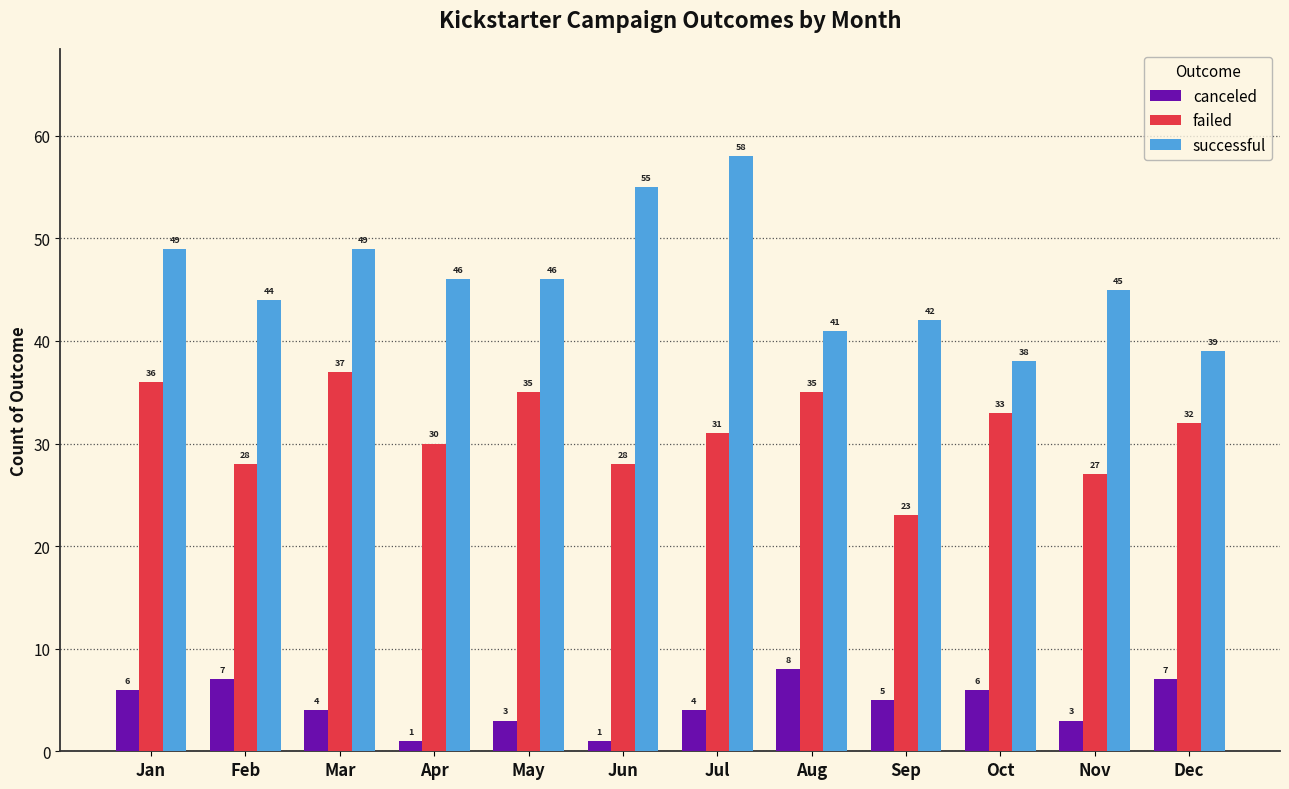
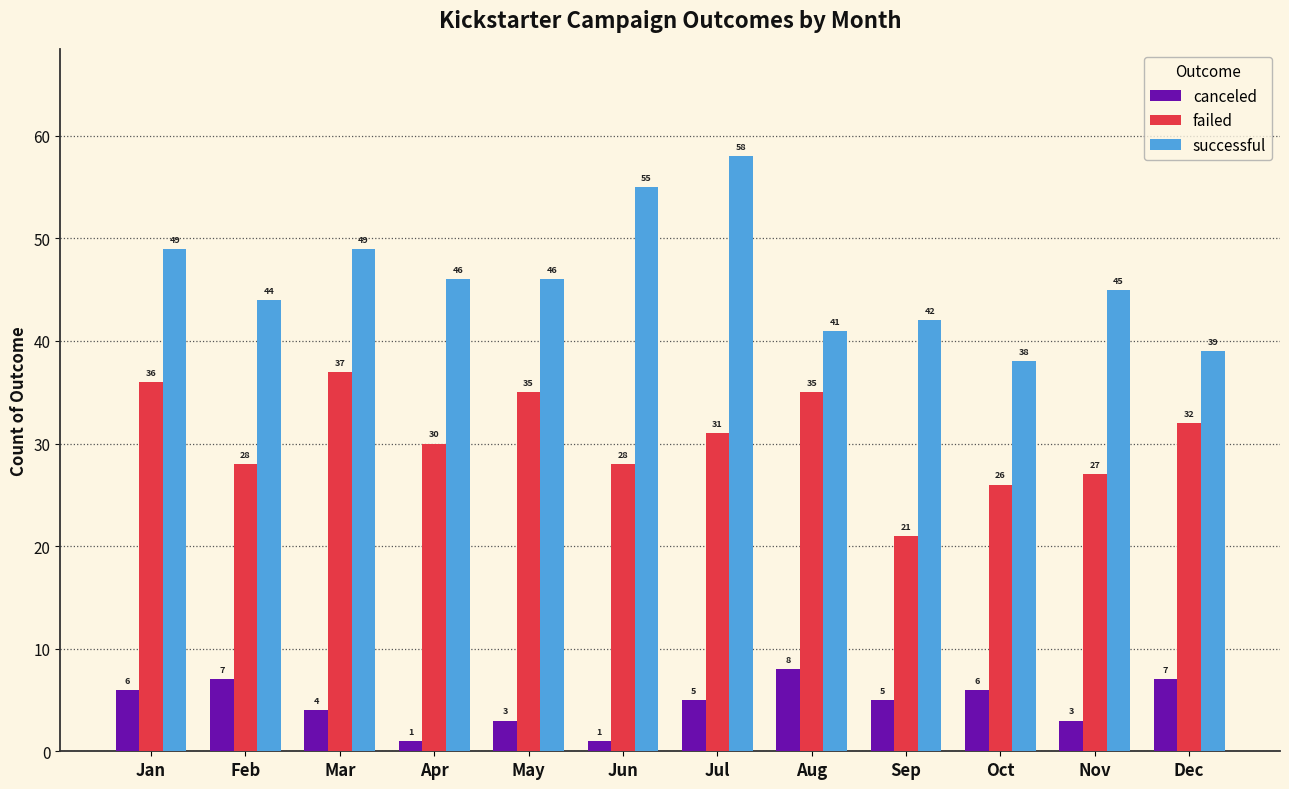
  {
    "canceled": {
      "Jan": 6,
      "Feb": 7,
      "Mar": 4,
      "Apr": 1,
      "May": 3,
      "Jun": 1,
-     "Jul": 4,
+     "Jul": 5,
      "Aug": 8,
      "Sep": 5,
      "Oct": 6,
      "Nov": 3,
      "Dec": 7
    },
    "failed": {
      "Jan": 36,
      "Feb": 28,
      "Mar": 37,
      "Apr": 30,
      "May": 35,
      "Jun": 28,
      "Jul": 31,
      "Aug": 35,
-     "Sep": 23,
-     "Oct": 33,
+     "Sep": 21,
+     "Oct": 26,
      "Nov": 27,
      "Dec": 32
    },
    "successful": {
      "Jan": 49,
      "Feb": 44,
      "Mar": 49,
      "Apr": 46,
      "May": 46,
      "Jun": 55,
      "Jul": 58,
      "Aug": 41,
      "Sep": 42,
      "Oct": 38,
      "Nov": 45,
      "Dec": 39
    }
  }
